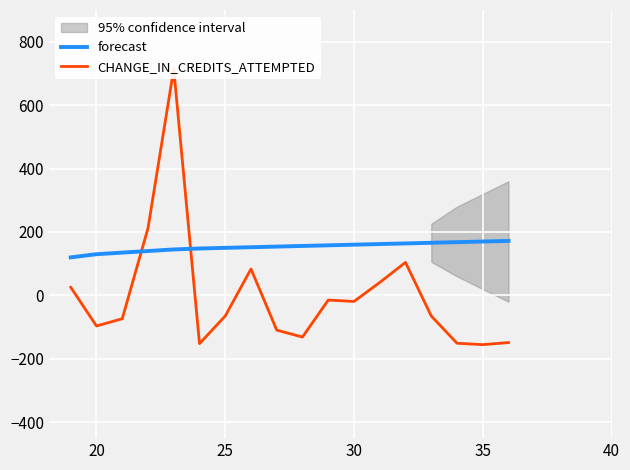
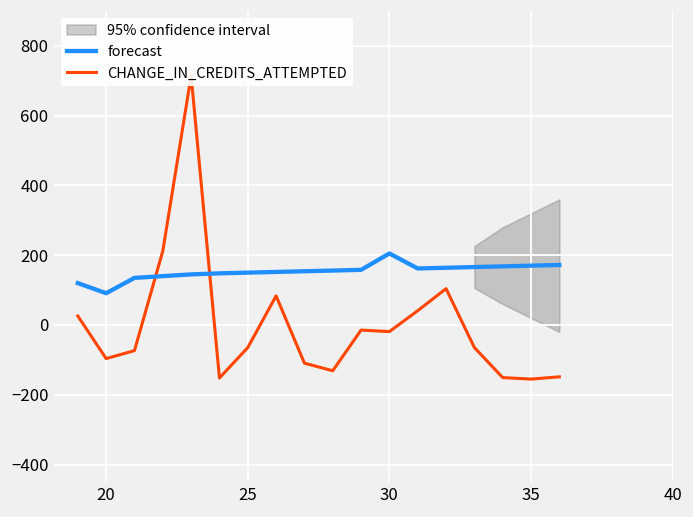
  {
    "forecast": {
-     "20": 130,
+     "20": 90,
      "25": 150,
-     "30": 160,
+     "30": 210,
      "35": 170
    },
    "CHANGE_IN_CREDITS_ATTEMPTED": {
      "20": -100,
      "25": -60,
      "30": -20,
      "35": -160
    }
  }
